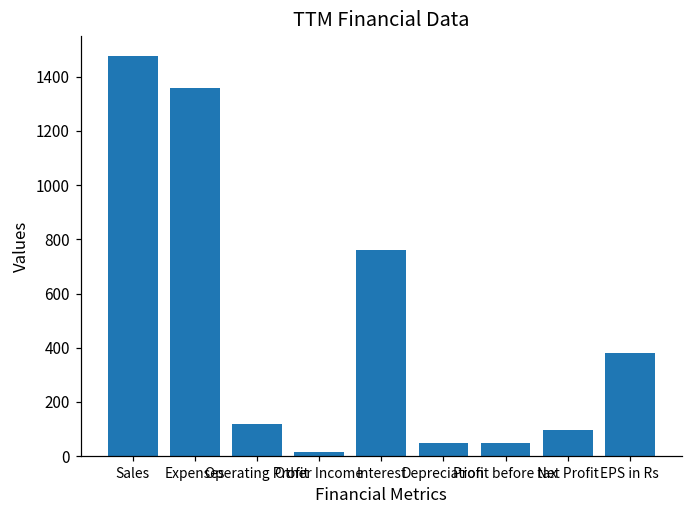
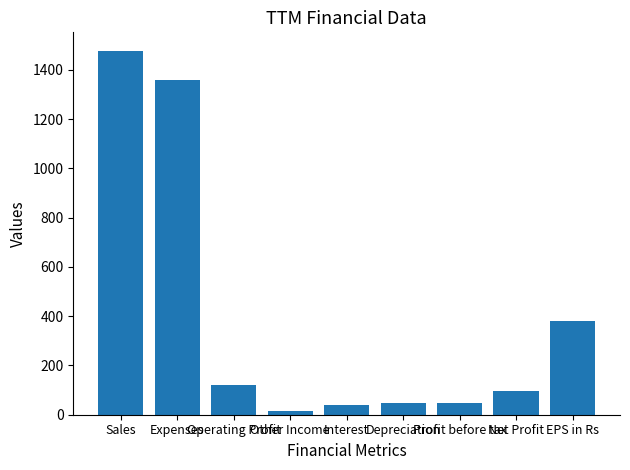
  {
    "Sales": 1480,
-   "Interest": 760,
+   "Interest": 40,
    "EPS in Rs": 380
  }
